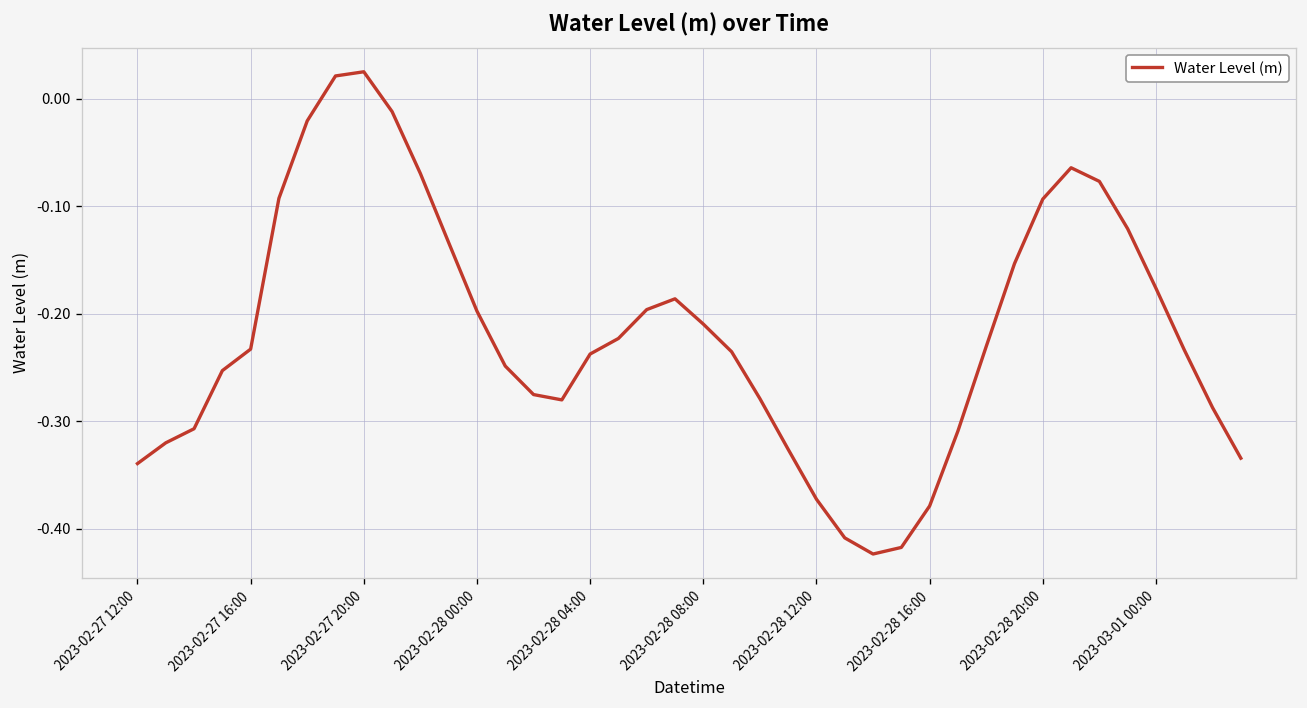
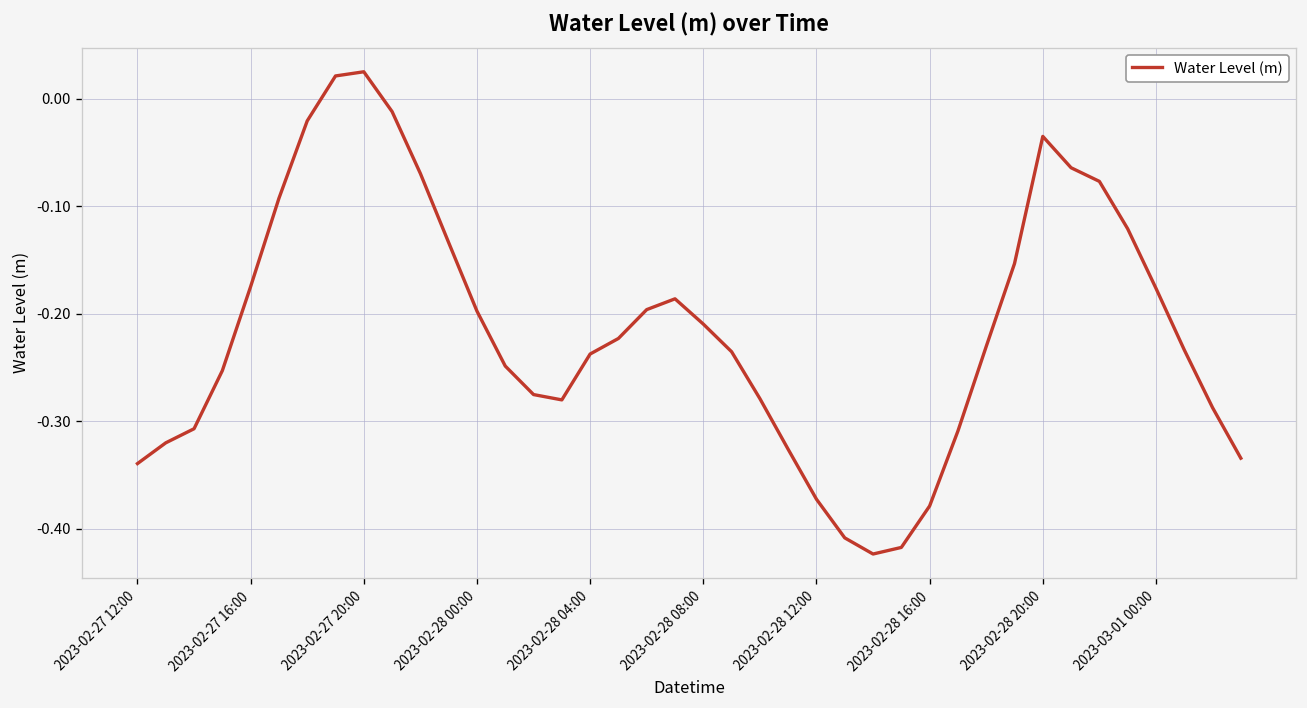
  {
    "2023-02-27 12:00": -0.34,
-   "2023-02-27 16:00": -0.23,
+   "2023-02-27 16:00": -0.17,
    "2023-02-27 20:00": 0.03,
    "2023-02-28 00:00": -0.20,
    "2023-02-28 04:00": -0.24,
    "2023-02-28 08:00": -0.21,
    "2023-02-28 12:00": -0.37,
    "2023-02-28 16:00": -0.38,
-   "2023-02-28 20:00": -0.09,
+   "2023-02-28 20:00": -0.03,
    "2023-03-01 00:00": -0.18
  }
